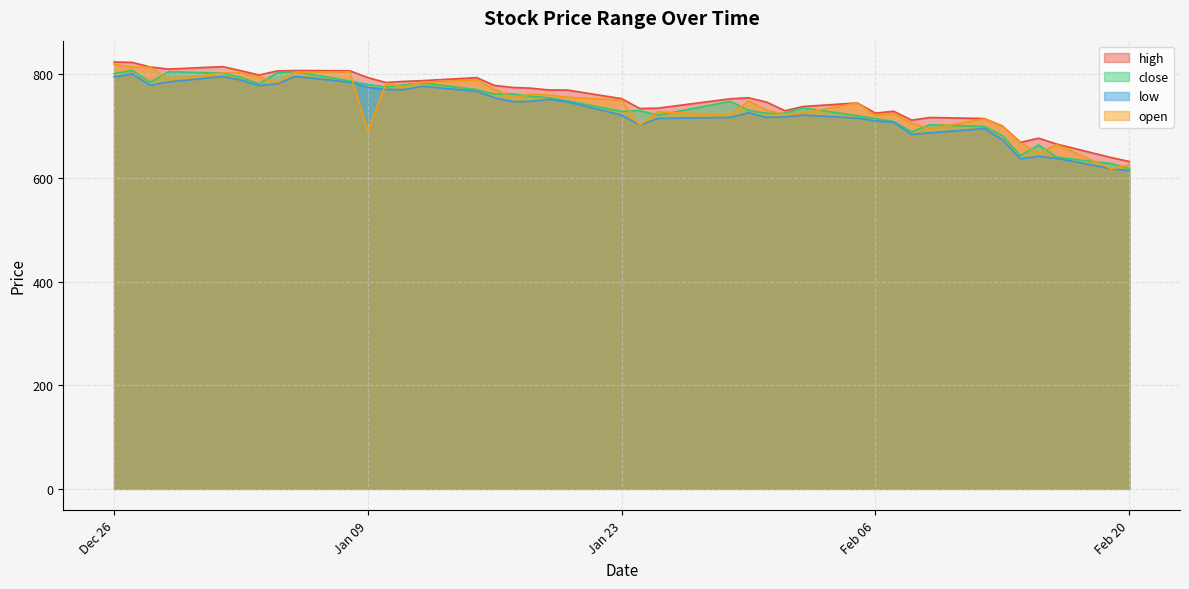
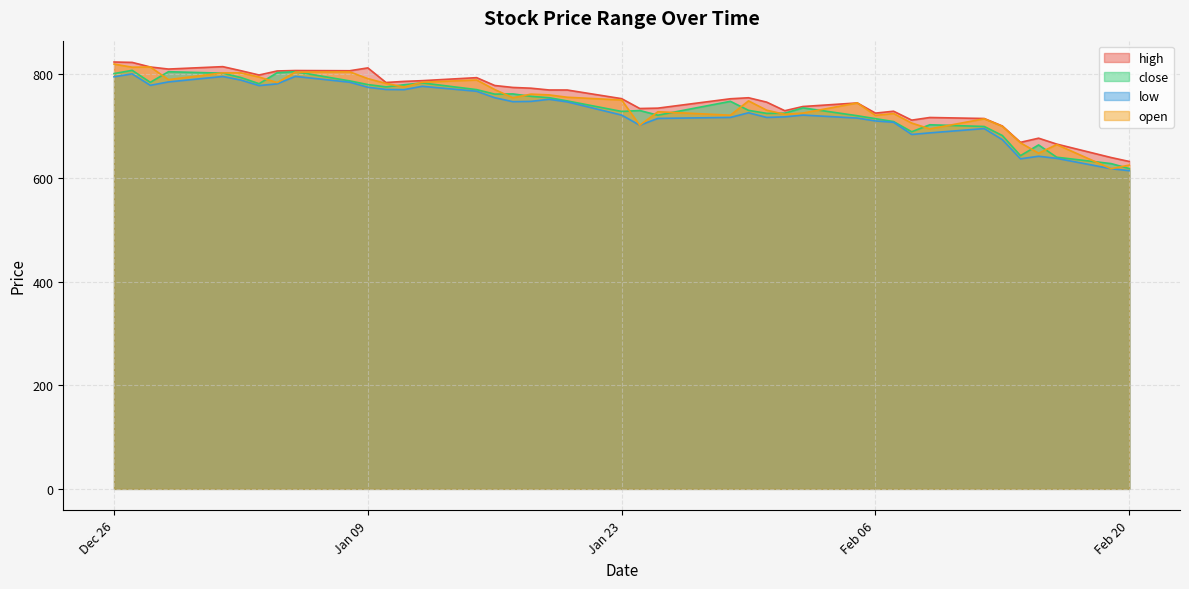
  {
    "high": {
-     "Jan 09": 790,
+     "Jan 09": 810,
      "Feb 20": 630
    },
    "close": {
      "Dec 26": 800,
      "Jan 09": 780,
      "Jan 23": 730
    },
    "low": {
      "Dec 26": 800,
      "Jan 09": 780,
      "Jan 23": 720
    },
    "open": {
-     "Jan 09": 690,
+     "Jan 09": 790,
      "Feb 20": 630
    }
  }
